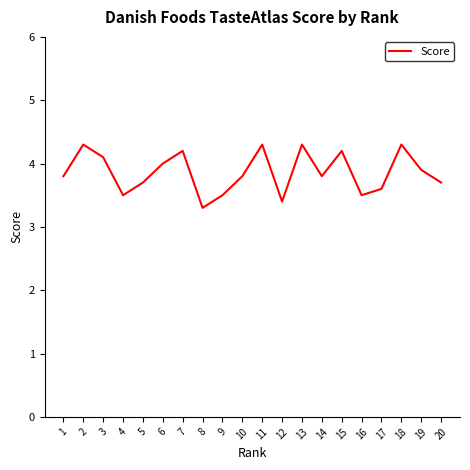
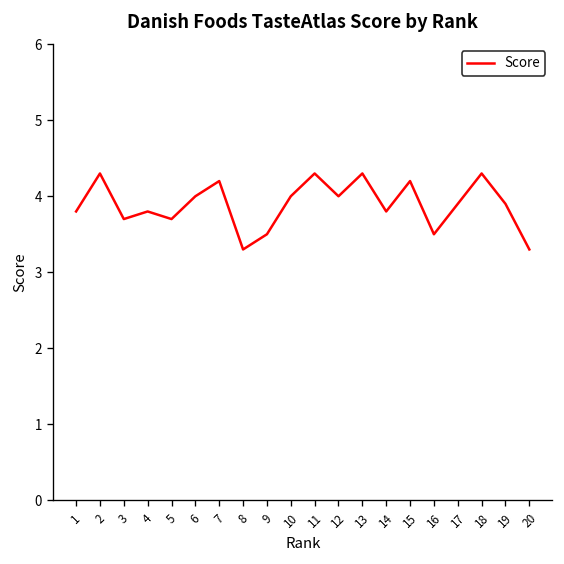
  {
    "1": 3.8,
    "2": 4.3,
-   "3": 4.1,
-   "4": 3.5,
+   "3": 3.7,
+   "4": 3.8,
    "5": 3.7,
    "6": 4.0,
    "7": 4.2,
    "8": 3.3,
    "9": 3.5,
-   "10": 3.8,
+   "10": 4.0,
    "11": 4.3,
-   "12": 3.4,
+   "12": 4.0,
    "13": 4.3,
    "14": 3.8,
    "15": 4.2,
    "16": 3.5,
-   "17": 3.6,
+   "17": 3.9,
    "18": 4.3,
    "19": 3.9,
-   "20": 3.7
+   "20": 3.3
  }
